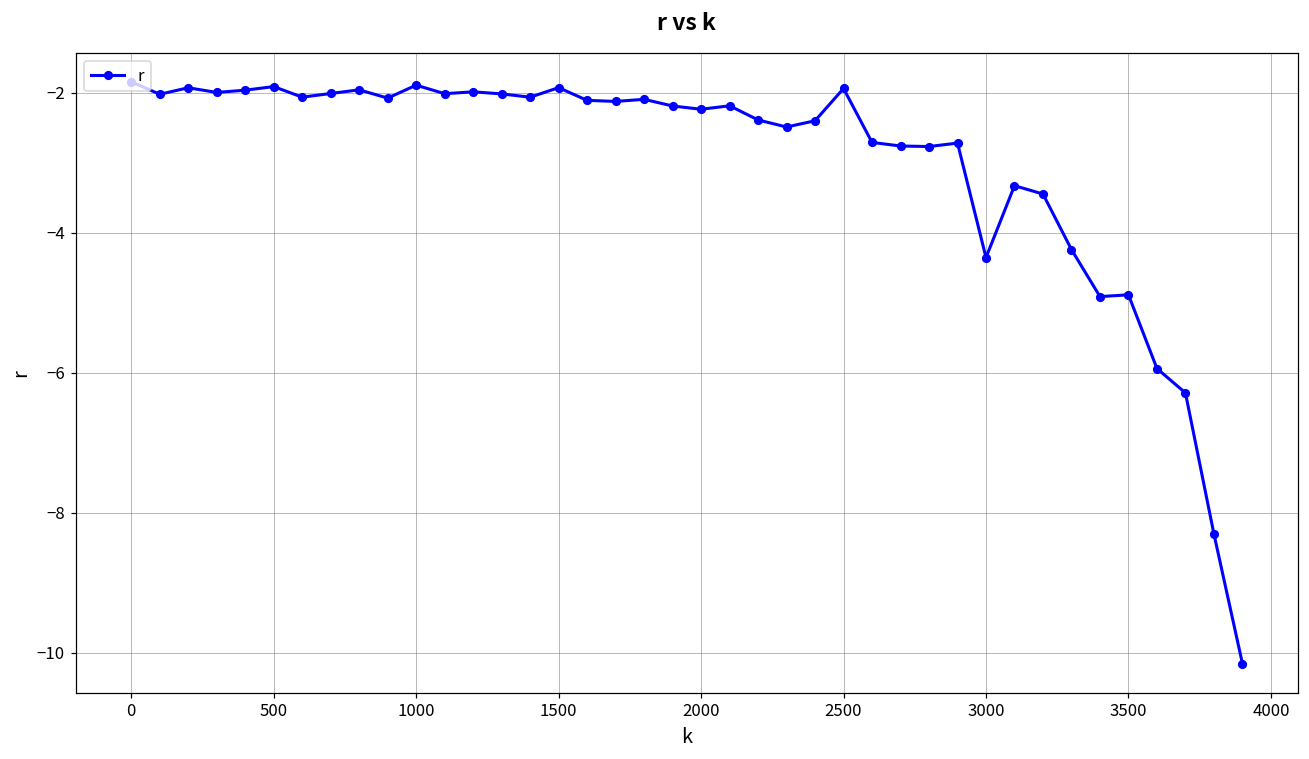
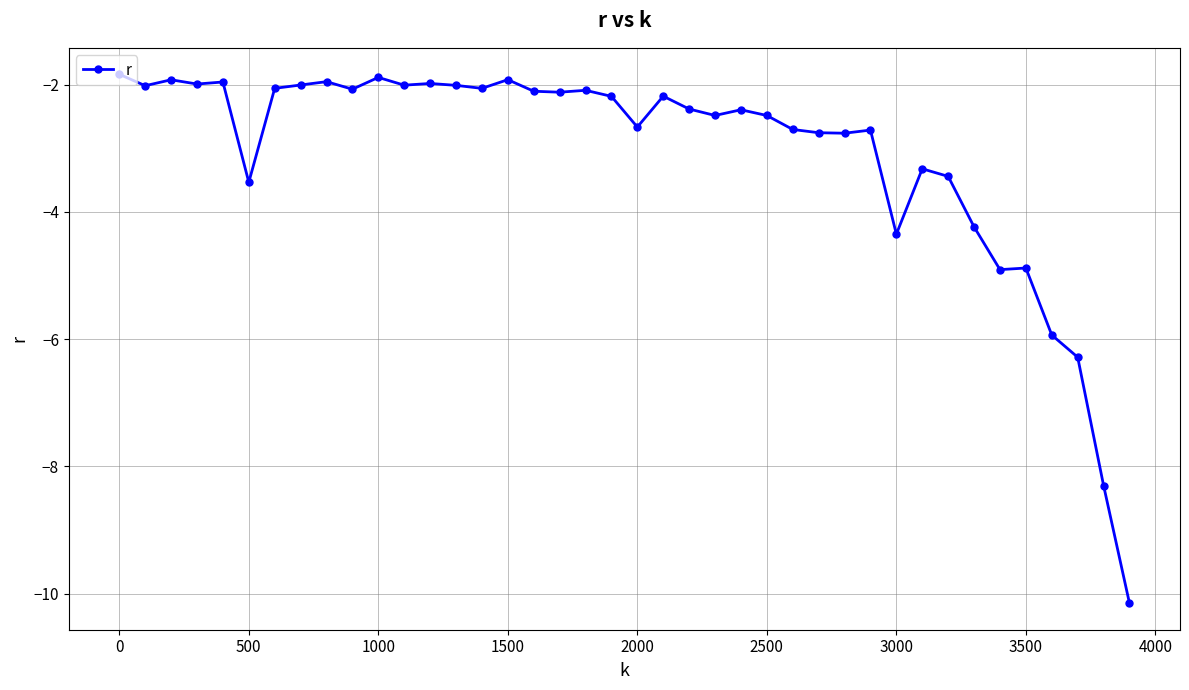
  {
-   "500": -1.9,
+   "500": -3.5,
    "1000": -1.9,
    "1500": -1.9,
-   "2000": -2.2,
-   "2500": -1.9,
+   "2000": -2.7,
+   "2500": -2.5,
    "3000": -4.4,
    "3500": -4.9
  }
